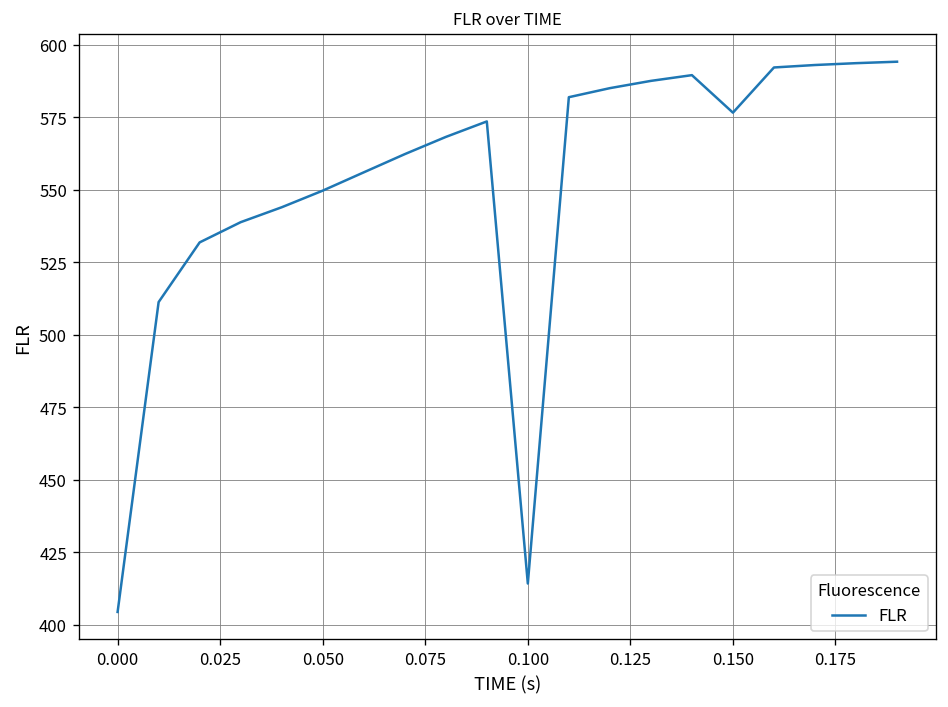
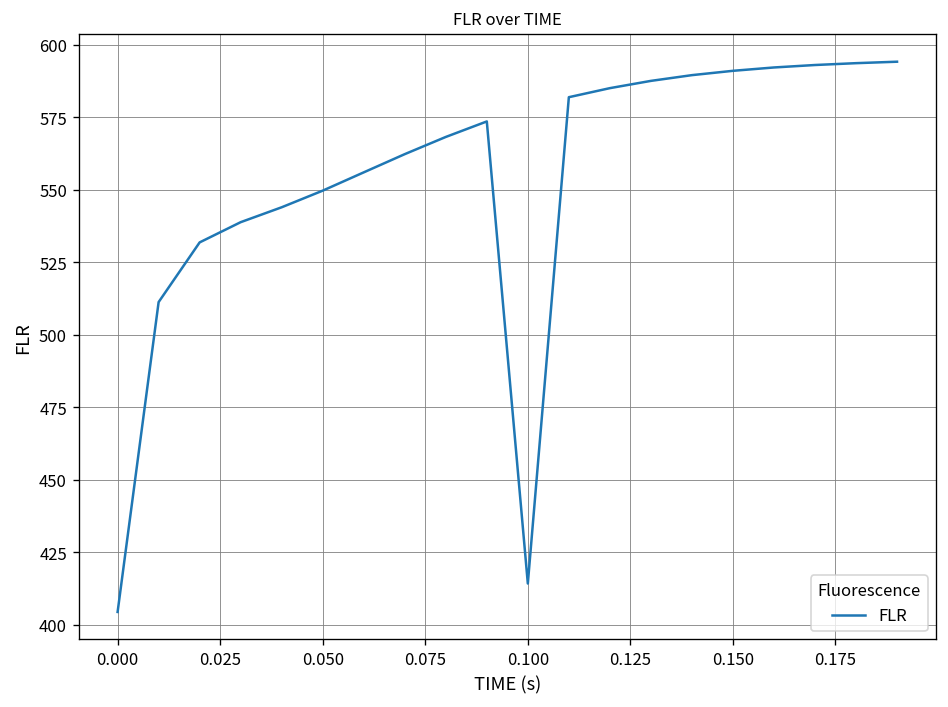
  {
    "0.000": 404,
    "0.050": 550,
    "0.100": 414,
-   "0.150": 577
+   "0.150": 591
  }
